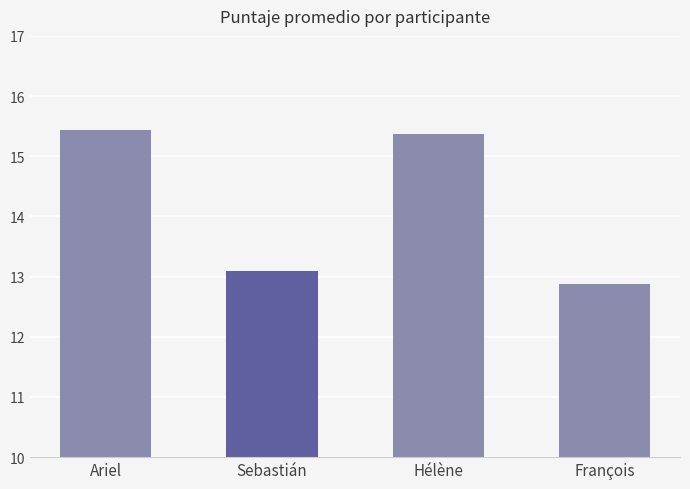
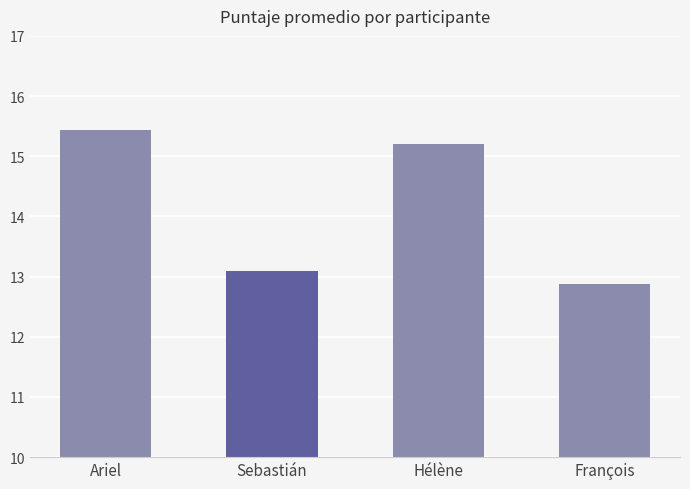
  {
    "Ariel": 15.4,
    "Sebastián": 13.1,
-   "Hélène": 15.4,
+   "Hélène": 15.2,
    "François": 12.9
  }
